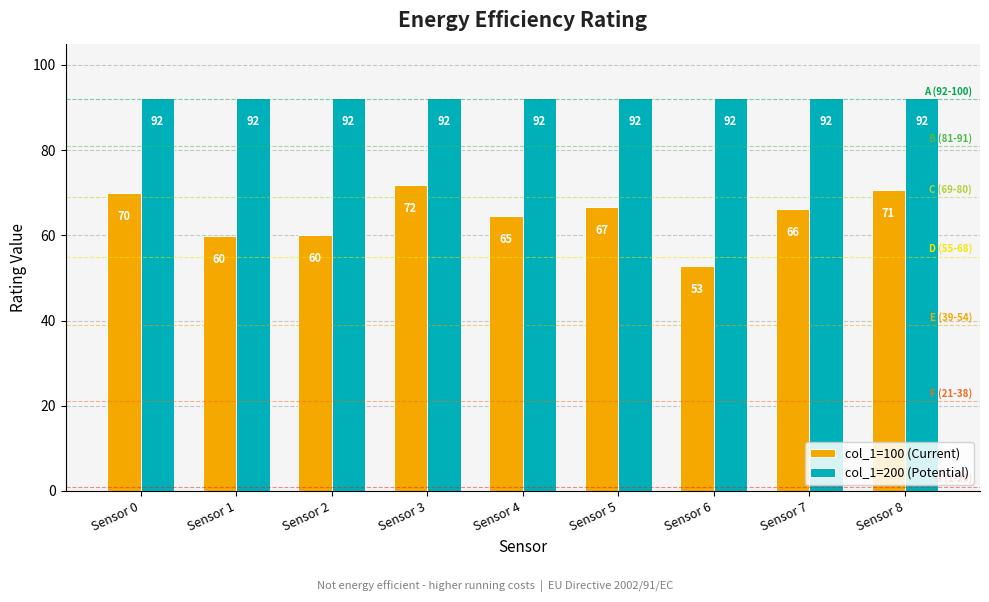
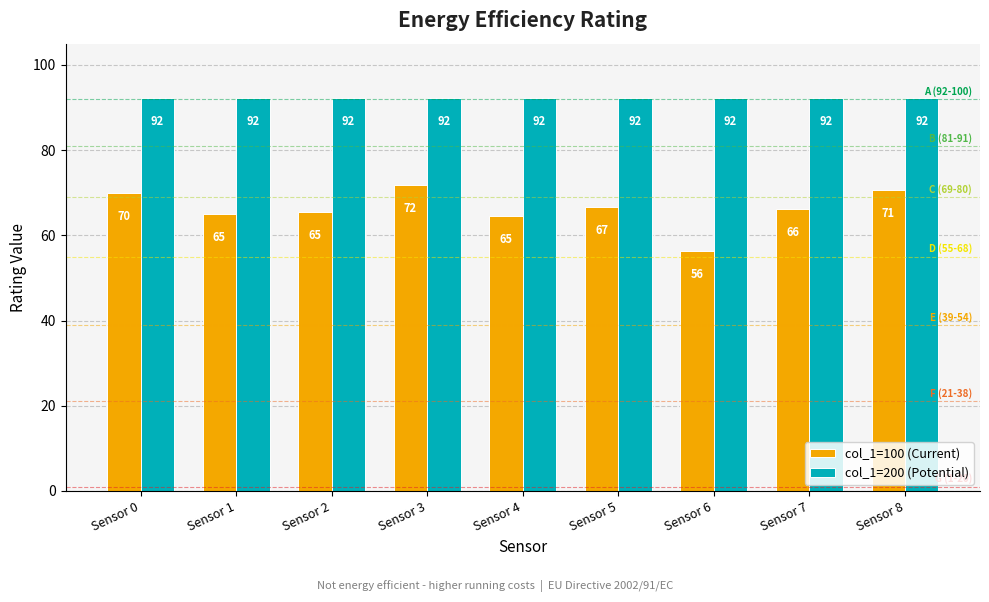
  {
    "col_1=100 (Current)": {
      "Sensor 0": 70,
-     "Sensor 1": 60,
-     "Sensor 2": 60,
+     "Sensor 1": 65,
+     "Sensor 2": 65,
      "Sensor 3": 72,
      "Sensor 4": 65,
      "Sensor 5": 67,
-     "Sensor 6": 53,
+     "Sensor 6": 56,
      "Sensor 7": 66,
      "Sensor 8": 71
    },
    "col_1=200 (Potential)": {
      "Sensor 0": 92,
      "Sensor 1": 92,
      "Sensor 2": 92,
      "Sensor 3": 92,
      "Sensor 4": 92,
      "Sensor 5": 92,
      "Sensor 6": 92,
      "Sensor 7": 92,
      "Sensor 8": 92
    }
  }
